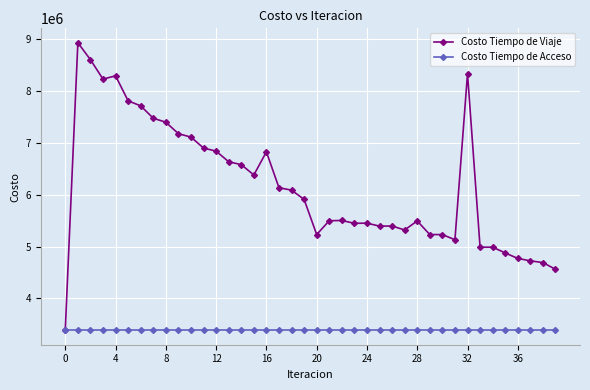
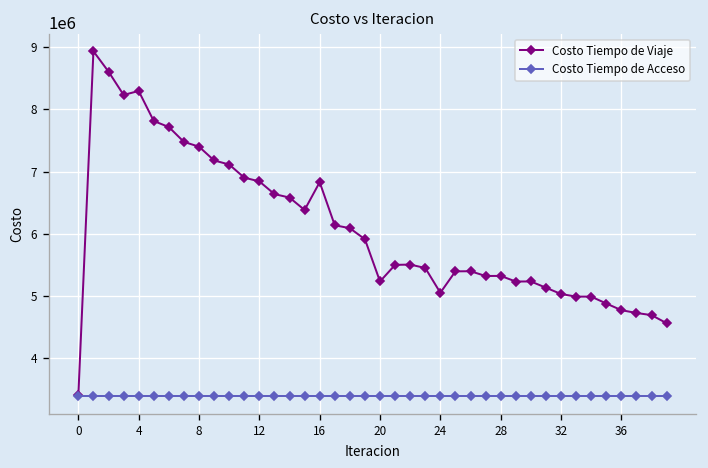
  {
    "Costo Tiempo de Viaje": {
      "4": 8300000,
      "8": 7400000,
      "12": 6800000,
      "16": 6800000,
      "20": 5200000,
-     "24": 5500000,
-     "28": 5500000,
-     "32": 8300000,
+     "24": 5100000,
+     "28": 5300000,
+     "32": 5000000,
      "36": 4800000
    },
    "Costo Tiempo de Acceso": {
      "4": 3400000,
      "8": 3400000,
      "12": 3400000,
      "16": 3400000,
      "20": 3400000,
      "24": 3400000,
      "28": 3400000,
      "32": 3400000,
      "36": 3400000
    }
  }
